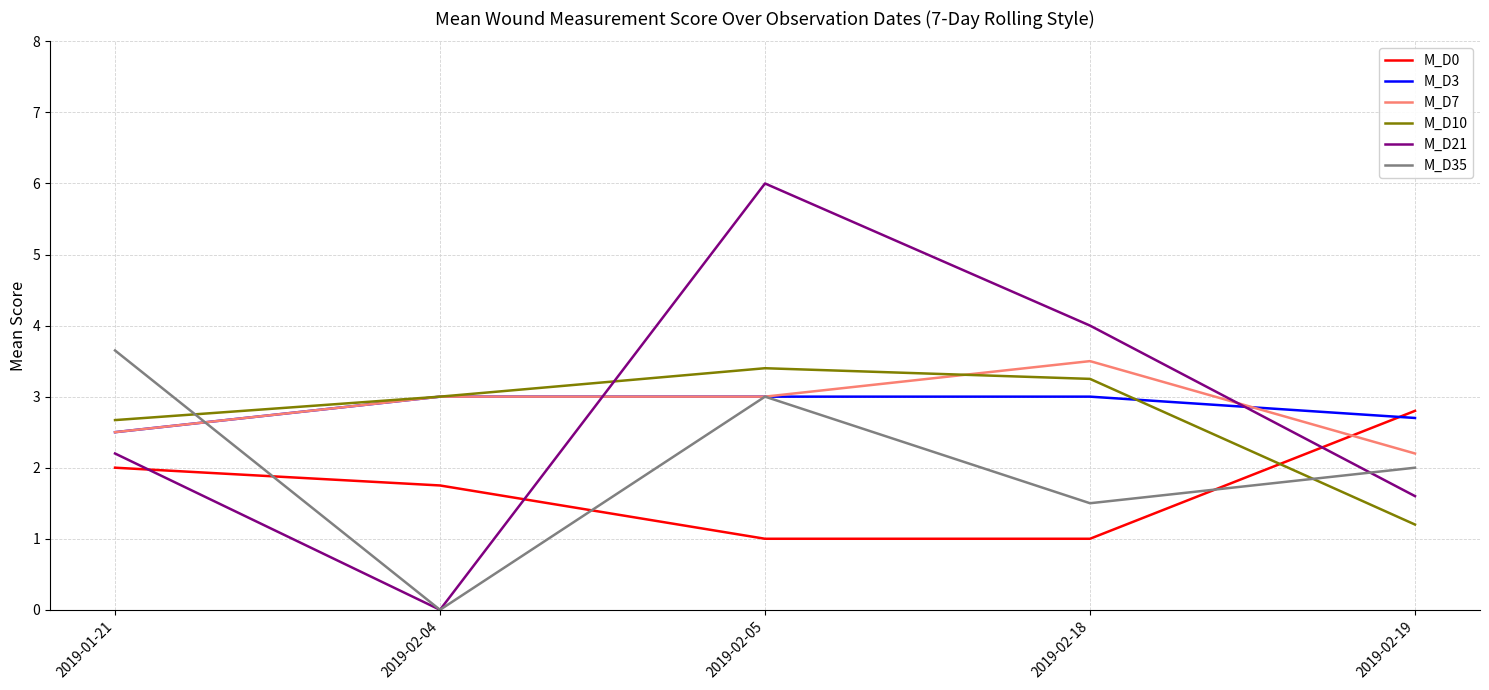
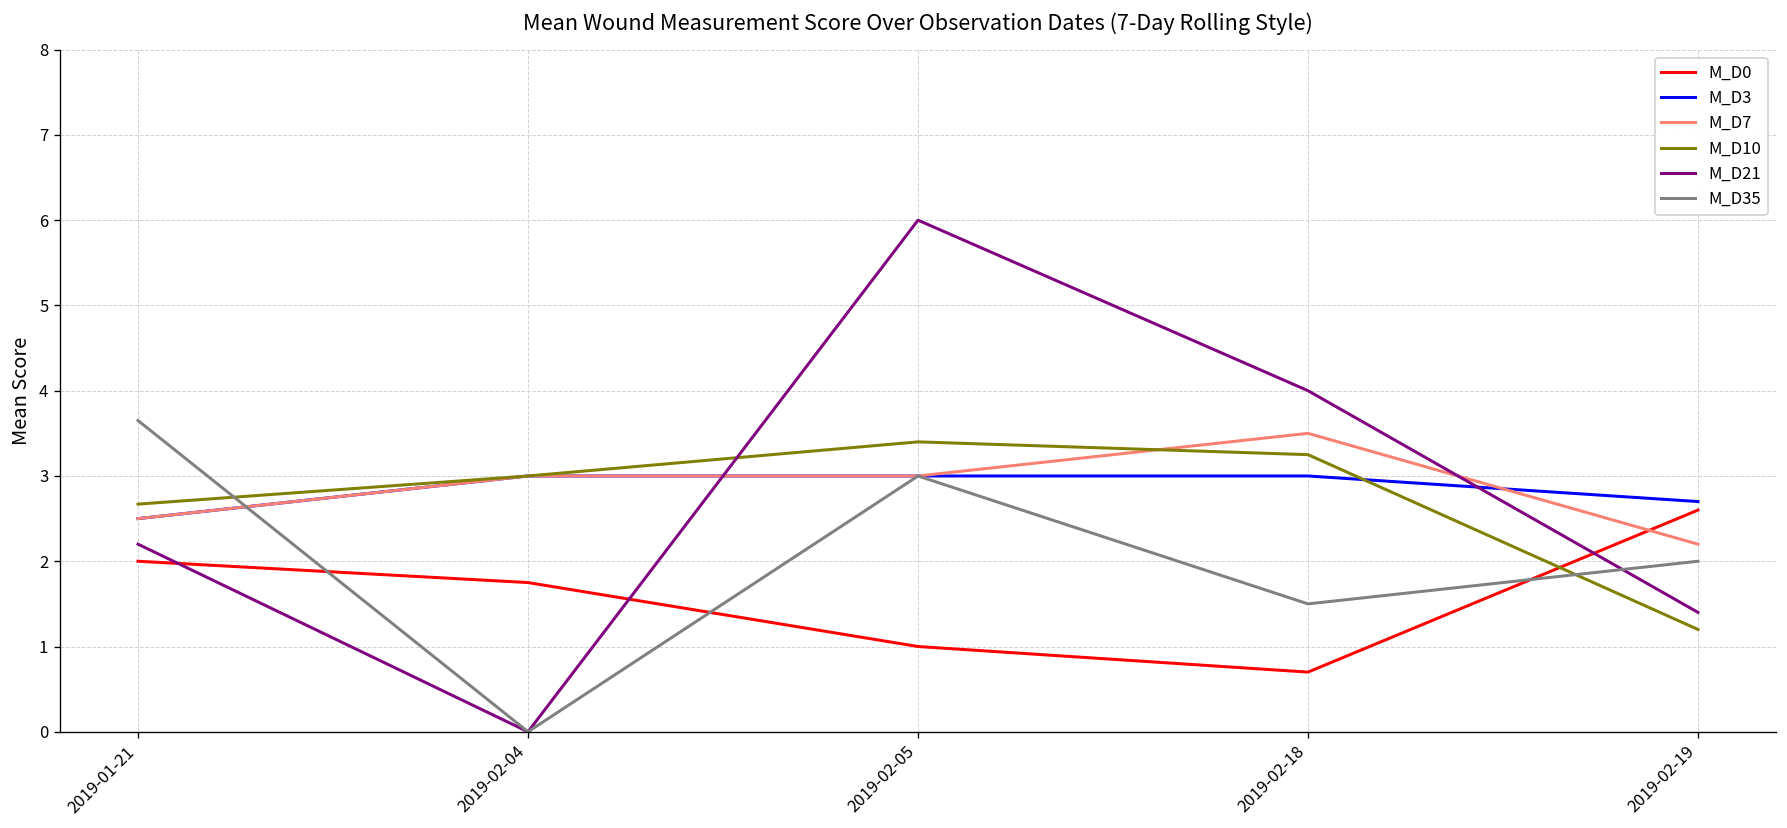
  {
    "M_D0": {
      "2019-01-21": 2.0,
      "2019-02-04": 1.8,
      "2019-02-05": 1.0,
-     "2019-02-18": 1.0,
-     "2019-02-19": 2.8
+     "2019-02-18": 0.7,
+     "2019-02-19": 2.6
    },
    "M_D3": {
      "2019-02-18": 3.0,
      "2019-02-19": 2.7
    },
    "M_D7": {
      "2019-02-18": 3.5,
      "2019-02-19": 2.2
    },
    "M_D10": {
      "2019-01-21": 2.7,
      "2019-02-05": 3.4,
      "2019-02-18": 3.3,
      "2019-02-19": 1.2
    },
    "M_D21": {
      "2019-01-21": 2.2,
      "2019-02-05": 6.0,
      "2019-02-18": 4.0,
-     "2019-02-19": 1.6
+     "2019-02-19": 1.4
    },
    "M_D35": {
      "2019-01-21": 3.7,
      "2019-02-18": 1.5,
      "2019-02-19": 2.0
    }
  }
